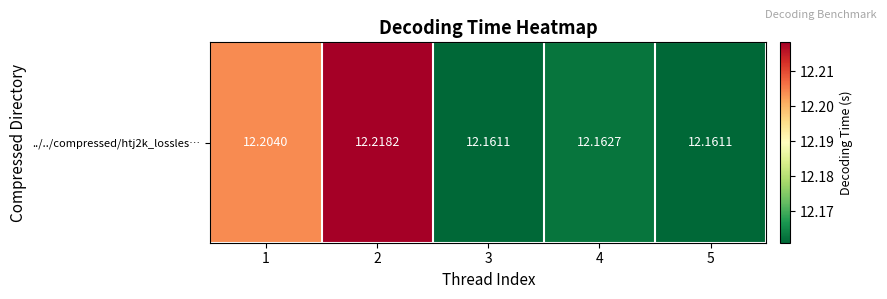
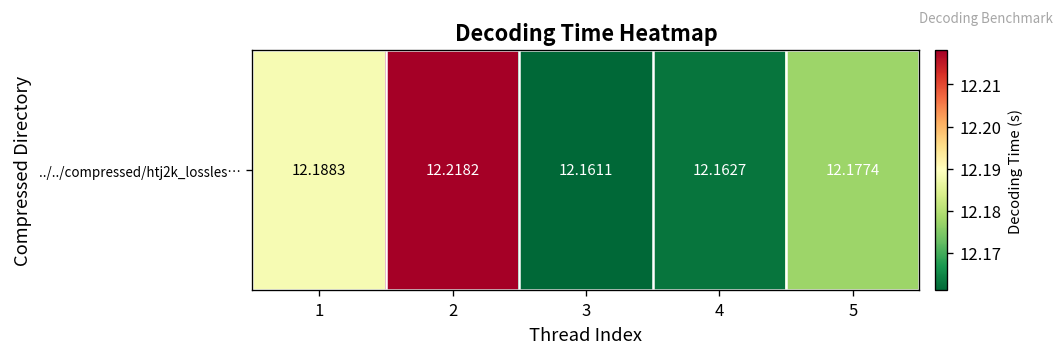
  {
    "../../compressed/htj2k_lossles…": {
-     "1": 12.2040,
+     "1": 12.1883,
      "2": 12.2182,
      "3": 12.1611,
      "4": 12.1627,
-     "5": 12.1611
+     "5": 12.1774
    }
  }
